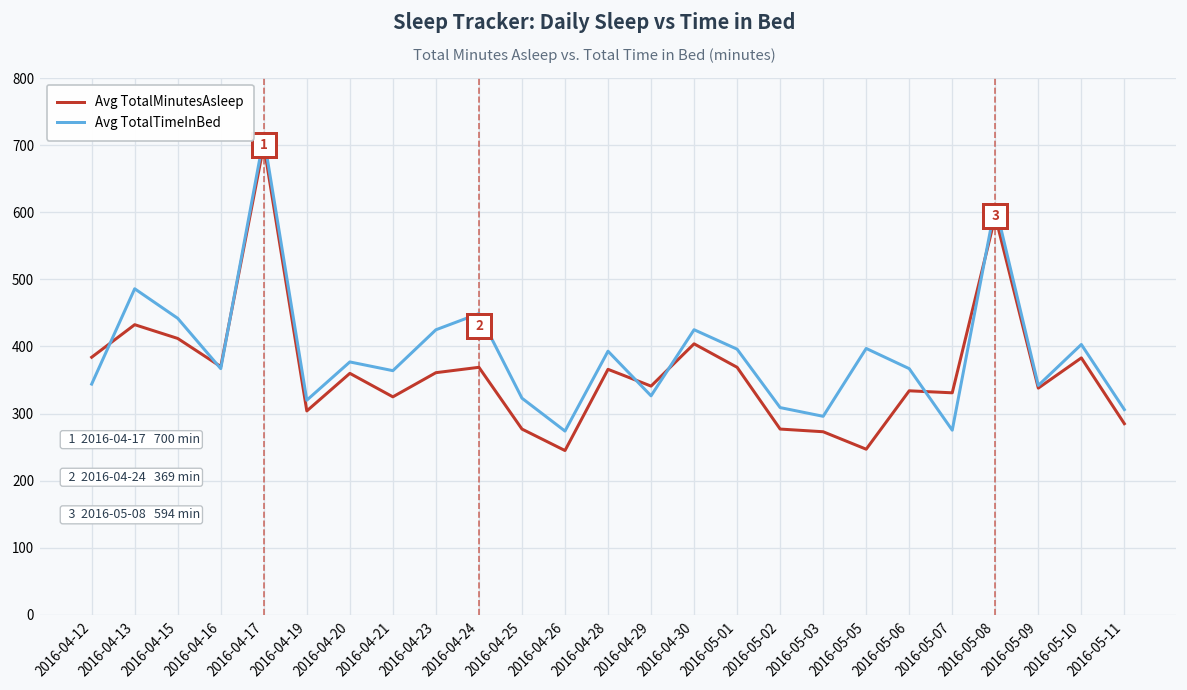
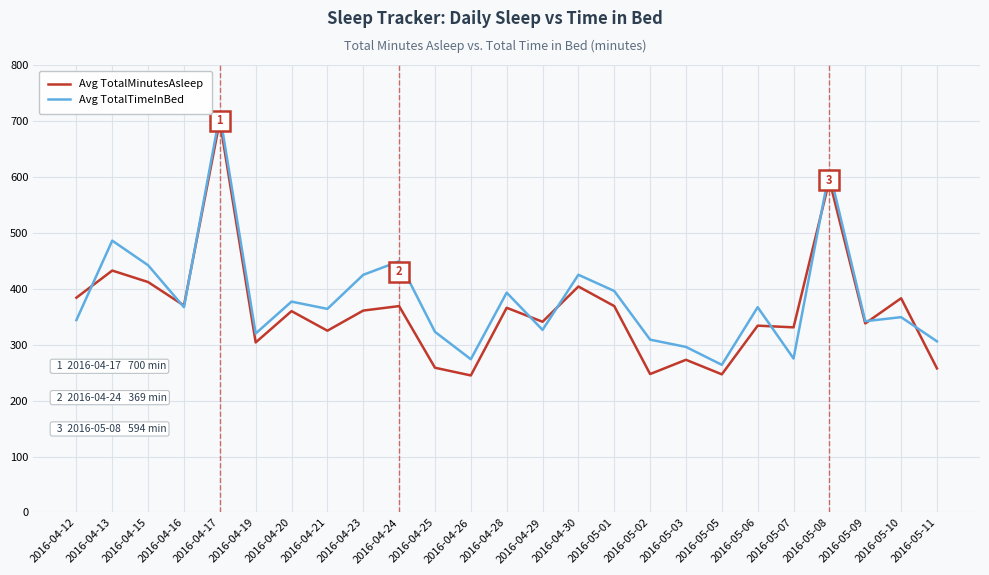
  {
    "Avg TotalMinutesAsleep": {
      "2016-04-12": 380,
      "2016-04-13": 430,
      "2016-04-15": 410,
      "2016-04-19": 300,
      "2016-04-20": 360,
      "2016-04-21": 330,
      "2016-04-23": 360,
      "2016-04-24": 370,
-     "2016-04-25": 280,
+     "2016-04-25": 260,
      "2016-04-26": 250,
      "2016-04-28": 370,
      "2016-04-29": 340,
      "2016-04-30": 400,
      "2016-05-01": 370,
-     "2016-05-02": 280,
+     "2016-05-02": 250,
      "2016-05-03": 270,
      "2016-05-05": 250,
      "2016-05-06": 330,
      "2016-05-07": 330,
      "2016-05-10": 380,
-     "2016-05-11": 290
+     "2016-05-11": 260
    },
    "Avg TotalTimeInBed": {
      "2016-04-12": 340,
      "2016-04-13": 490,
      "2016-04-15": 440,
      "2016-04-19": 320,
      "2016-04-20": 380,
      "2016-04-21": 360,
      "2016-04-23": 420,
      "2016-04-24": 450,
      "2016-04-25": 320,
      "2016-04-26": 270,
      "2016-04-28": 390,
      "2016-04-29": 330,
      "2016-04-30": 430,
      "2016-05-01": 400,
      "2016-05-02": 310,
      "2016-05-03": 300,
-     "2016-05-05": 400,
+     "2016-05-05": 260,
      "2016-05-06": 370,
      "2016-05-07": 280,
      "2016-05-08": 610,
-     "2016-05-10": 400,
+     "2016-05-10": 350,
      "2016-05-11": 310
    }
  }
